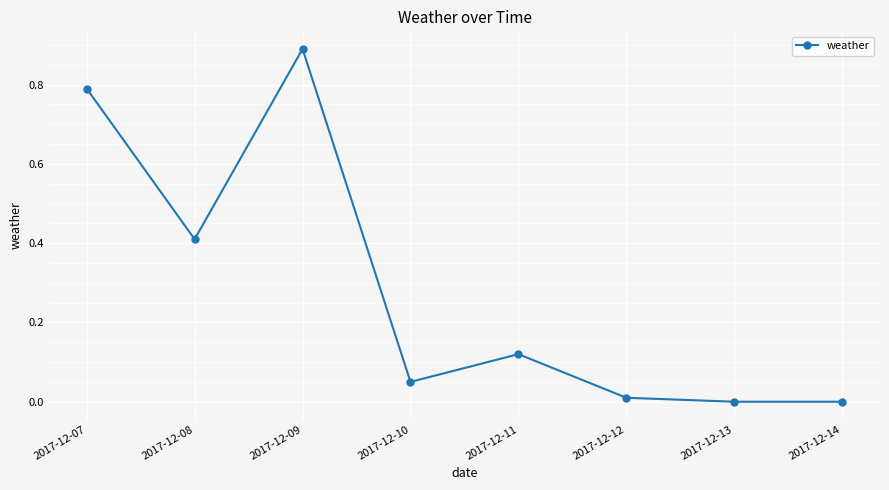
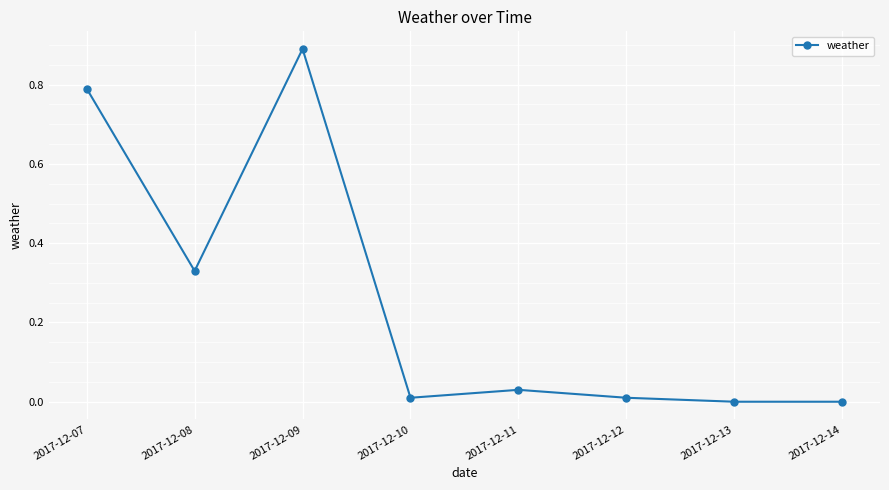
  {
    "2017-12-07": 0.79,
-   "2017-12-08": 0.41,
+   "2017-12-08": 0.33,
    "2017-12-09": 0.89,
-   "2017-12-10": 0.05,
-   "2017-12-11": 0.12,
+   "2017-12-10": 0.01,
+   "2017-12-11": 0.03,
    "2017-12-12": 0.01,
    "2017-12-13": 0.00,
    "2017-12-14": 0.00
  }
